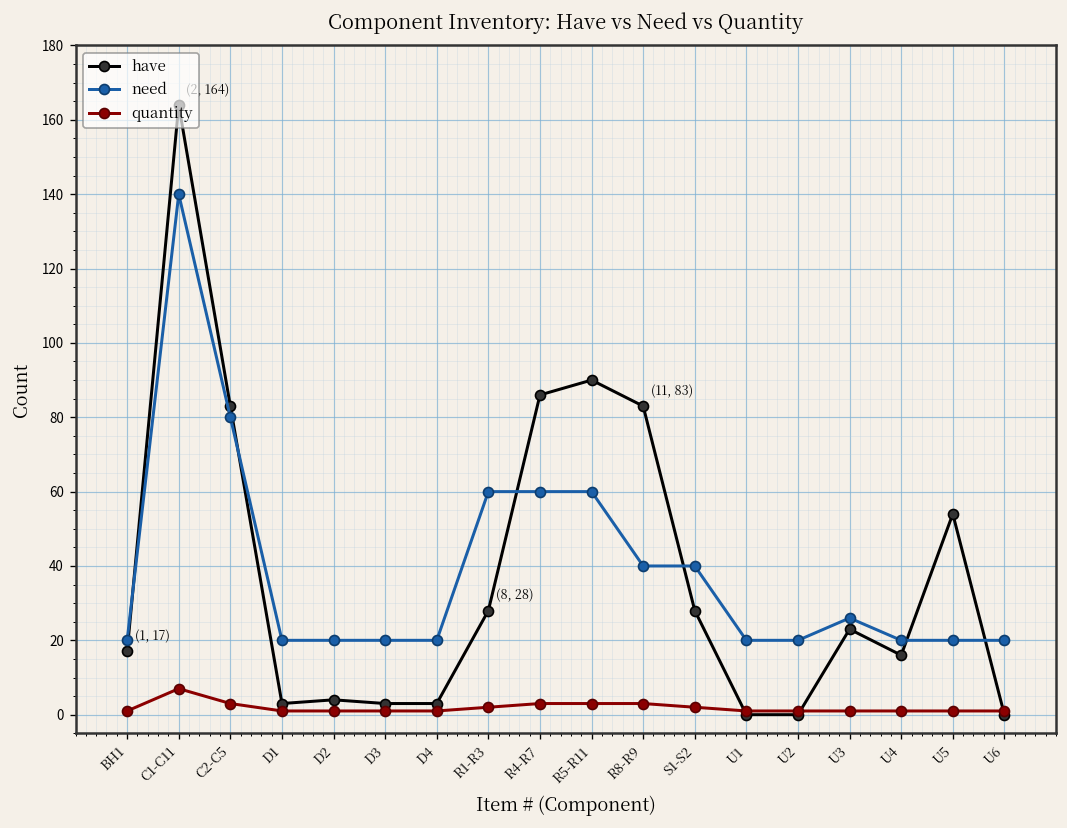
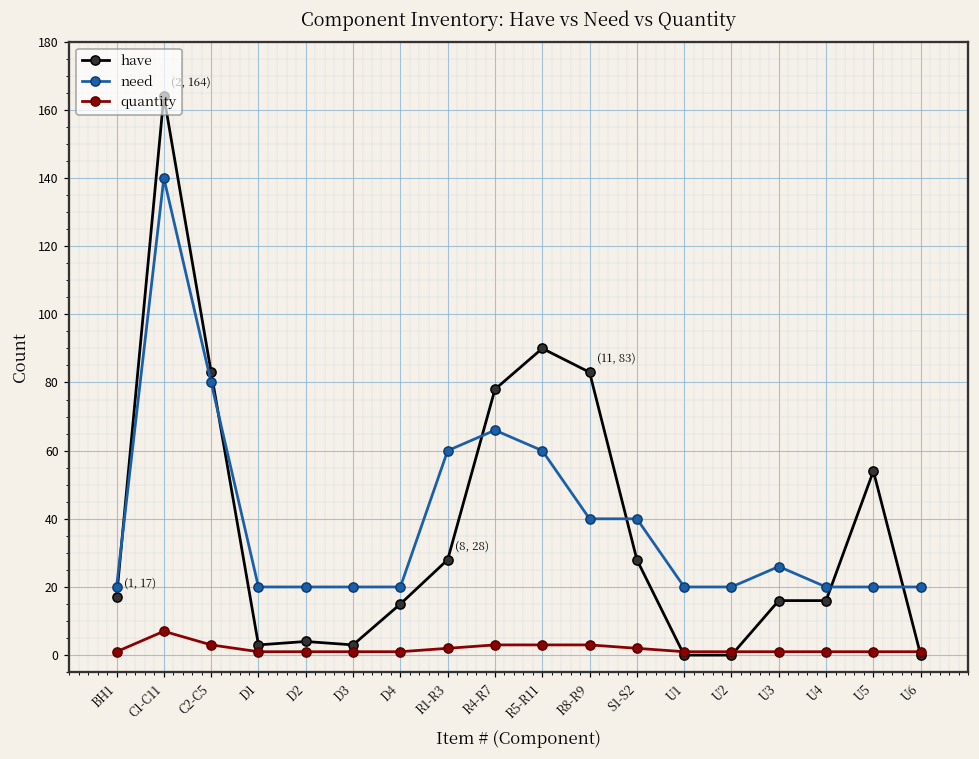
  {
    "have": {
      "C2-C5": 83,
      "D1": 3,
      "D2": 4,
      "D3": 3,
-     "D4": 3,
-     "R4-R7": 86,
+     "D4": 15,
+     "R4-R7": 78,
      "R5-R11": 90,
      "S1-S2": 28,
      "U1": 0,
      "U2": 0,
-     "U3": 23,
+     "U3": 16,
      "U4": 16,
      "U5": 54,
      "U6": 0
    },
    "need": {
      "C1-C11": 140,
      "C2-C5": 80,
      "D1": 20,
      "D2": 20,
      "D3": 20,
      "D4": 20,
      "R1-R3": 60,
-     "R4-R7": 60,
+     "R4-R7": 66,
      "R5-R11": 60,
      "R8-R9": 40,
      "S1-S2": 40,
      "U1": 20,
      "U2": 20,
      "U3": 26,
      "U4": 20,
      "U5": 20,
      "U6": 20
    },
    "quantity": {
      "BH1": 1,
      "C1-C11": 7,
      "C2-C5": 3,
      "D1": 1,
      "D2": 1,
      "D3": 1,
      "D4": 1,
      "R1-R3": 2,
      "R4-R7": 3,
      "R5-R11": 3,
      "R8-R9": 3,
      "S1-S2": 2,
      "U1": 1,
      "U2": 1,
      "U3": 1,
      "U4": 1,
      "U5": 1,
      "U6": 1
    }
  }
